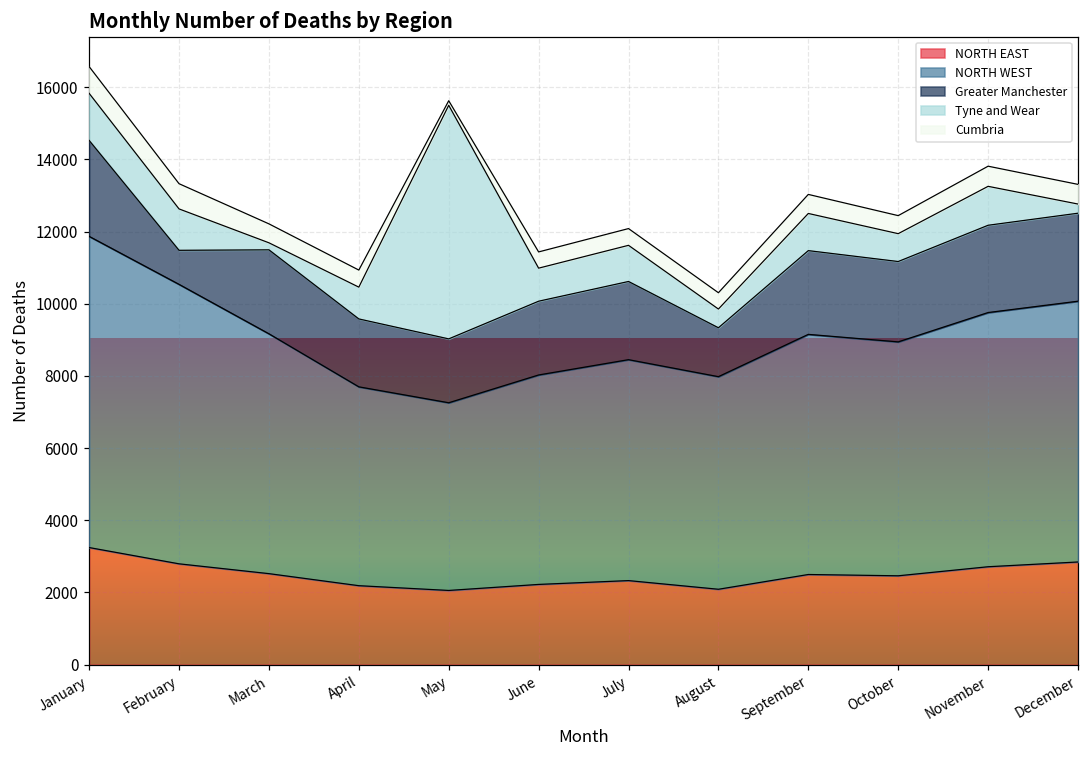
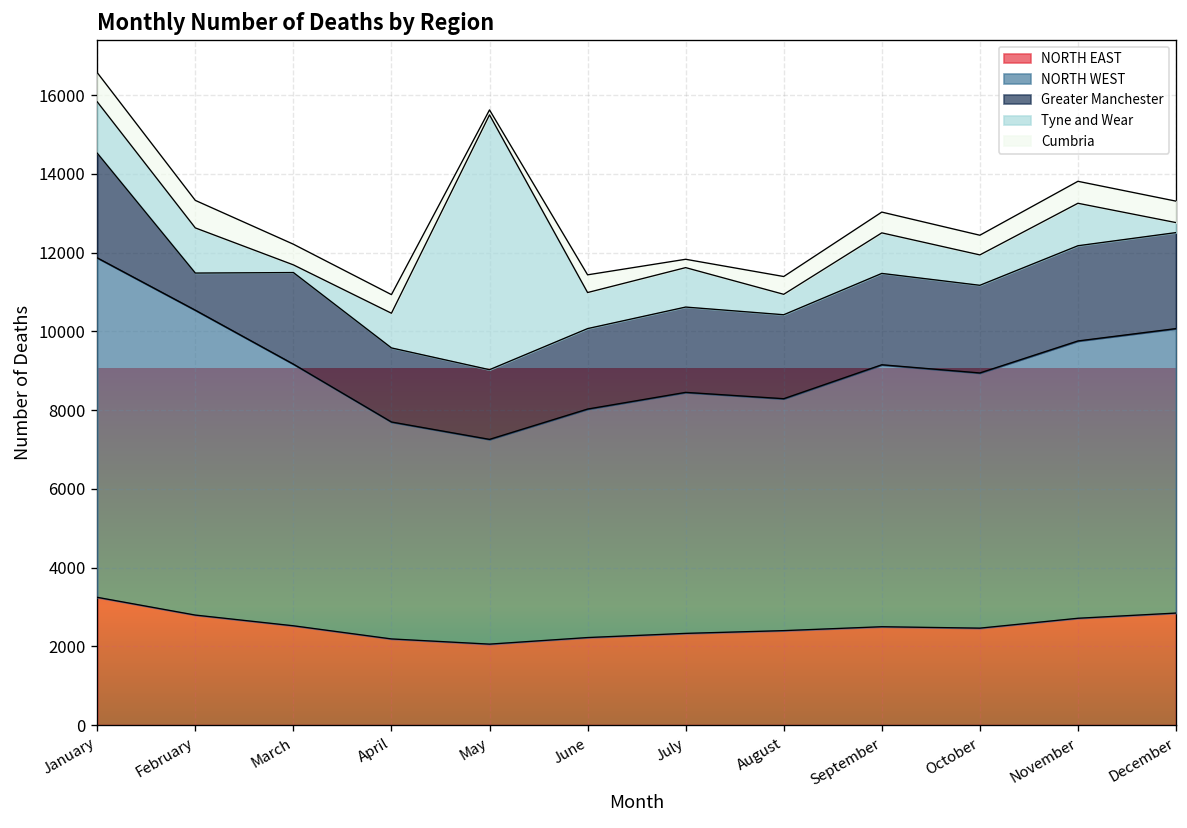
  {
    "NORTH EAST": {
      "January": 3200,
      "February": 2800,
      "March": 2500,
      "April": 2200,
      "May": 2100,
      "June": 2200,
      "July": 2300,
-     "August": 2100,
+     "August": 2400,
      "September": 2500,
      "October": 2500,
      "November": 2700,
      "December": 2800
    },
    "NORTH WEST": {
      "January": 8600,
      "February": 7700,
      "March": 6600,
      "April": 5500,
      "May": 5200,
      "June": 5800,
      "July": 6100,
      "August": 5900,
      "September": 6700,
      "October": 6500,
      "November": 7000,
      "December": 7200
    },
    "Greater Manchester": {
      "January": 2700,
      "February": 900,
      "March": 2300,
      "April": 1900,
      "May": 1800,
      "June": 2000,
      "July": 2200,
-     "August": 1400,
+     "August": 2100,
      "September": 2300,
      "October": 2200,
      "November": 2400,
      "December": 2400
    },
    "Tyne and Wear": {
      "January": 1300,
      "February": 1100,
      "March": 200,
      "April": 900,
      "May": 6500,
      "June": 900,
      "July": 1000,
      "August": 500,
      "September": 1000,
      "October": 800,
      "November": 1100,
      "December": 300
    },
    "Cumbria": {
      "January": 700,
      "February": 700,
      "March": 500,
      "April": 500,
      "May": 100,
      "June": 500,
-     "July": 500,
+     "July": 200,
      "August": 500,
      "September": 500,
      "October": 500,
      "November": 600,
      "December": 500
    }
  }
